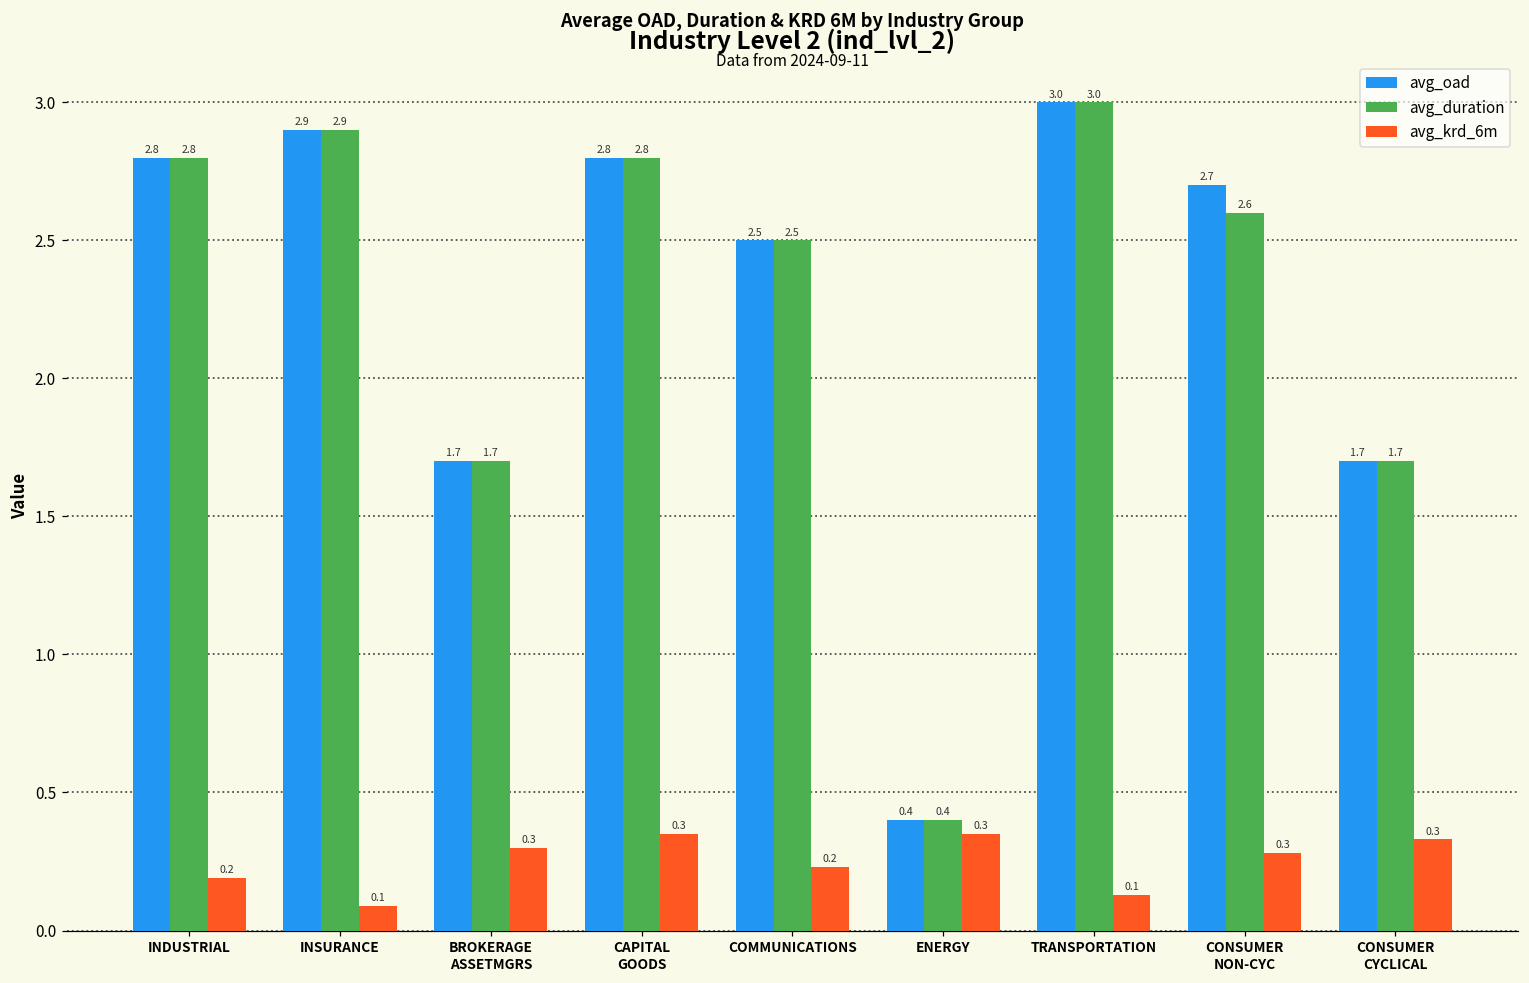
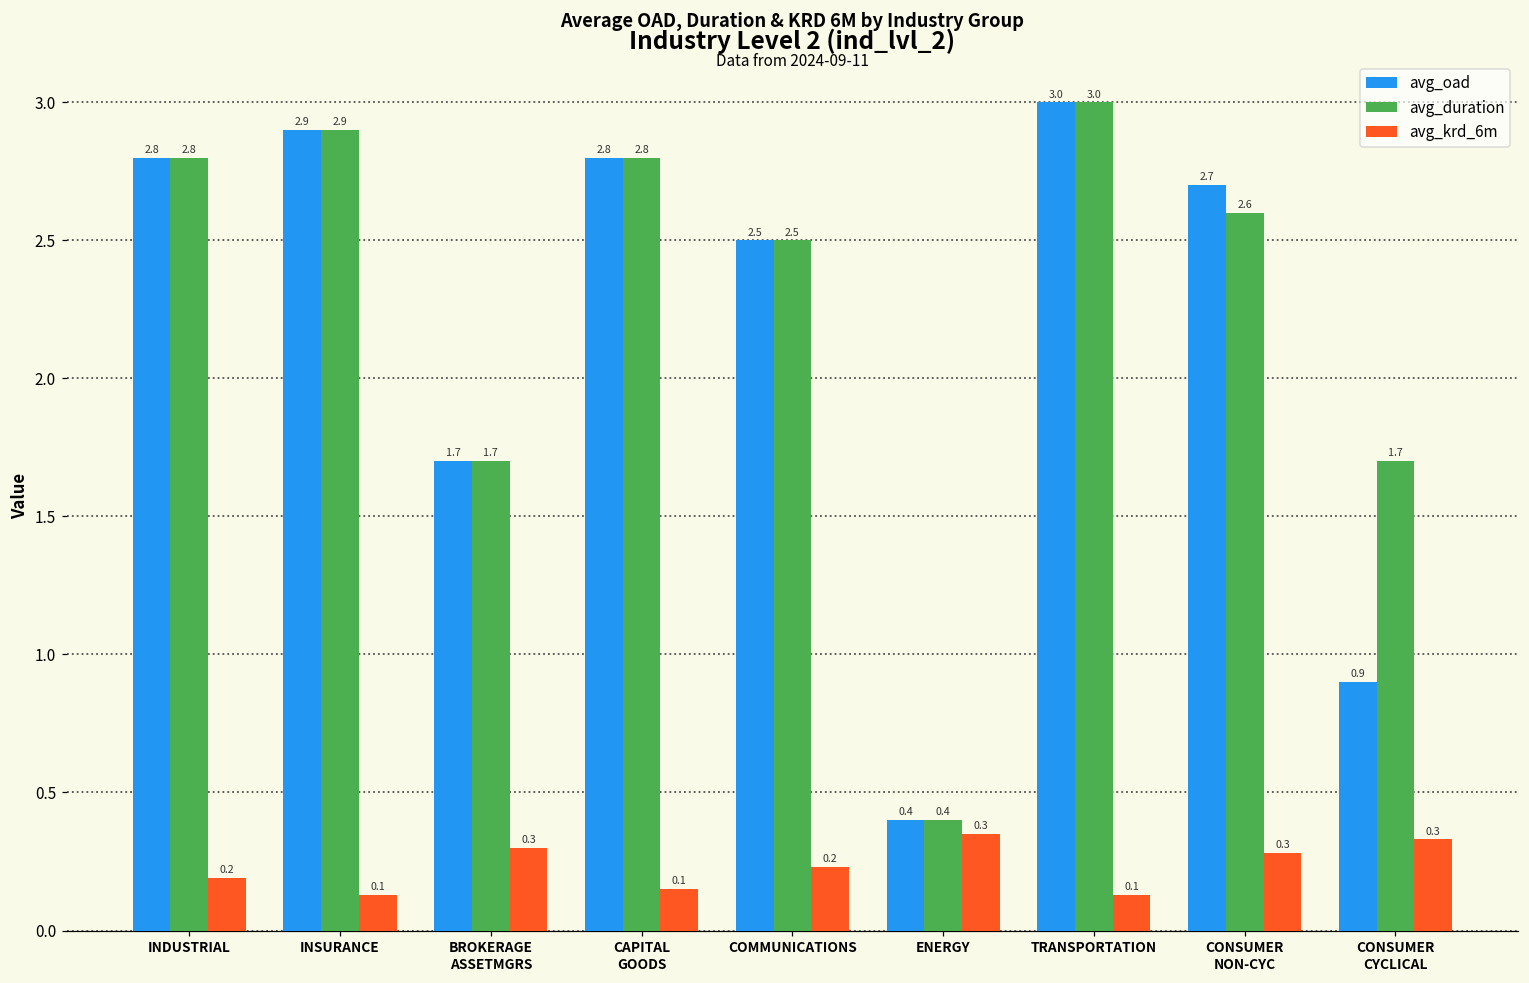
  {
    "avg_oad": {
      "INDUSTRIAL": 2.8,
      "INSURANCE": 2.9,
      "BROKERAGE ASSETMGRS": 1.7,
      "CAPITAL GOODS": 2.8,
      "COMMUNICATIONS": 2.5,
      "ENERGY": 0.4,
      "TRANSPORTATION": 3.0,
      "CONSUMER NON-CYC": 2.7,
-     "CONSUMER CYCLICAL": 1.7
+     "CONSUMER CYCLICAL": 0.9
    },
    "avg_duration": {
      "INDUSTRIAL": 2.8,
      "INSURANCE": 2.9,
      "BROKERAGE ASSETMGRS": 1.7,
      "CAPITAL GOODS": 2.8,
      "COMMUNICATIONS": 2.5,
      "ENERGY": 0.4,
      "TRANSPORTATION": 3.0,
      "CONSUMER NON-CYC": 2.6,
      "CONSUMER CYCLICAL": 1.7
    },
    "avg_krd_6m": {
      "INDUSTRIAL": 0.2,
-     "INSURANCE": 0.09,
+     "INSURANCE": 0.13,
      "BROKERAGE ASSETMGRS": 0.3,
-     "CAPITAL GOODS": 0.3,
+     "CAPITAL GOODS": 0.1,
      "COMMUNICATIONS": 0.2,
      "ENERGY": 0.3,
      "TRANSPORTATION": 0.1,
      "CONSUMER NON-CYC": 0.3,
      "CONSUMER CYCLICAL": 0.3
    }
  }
